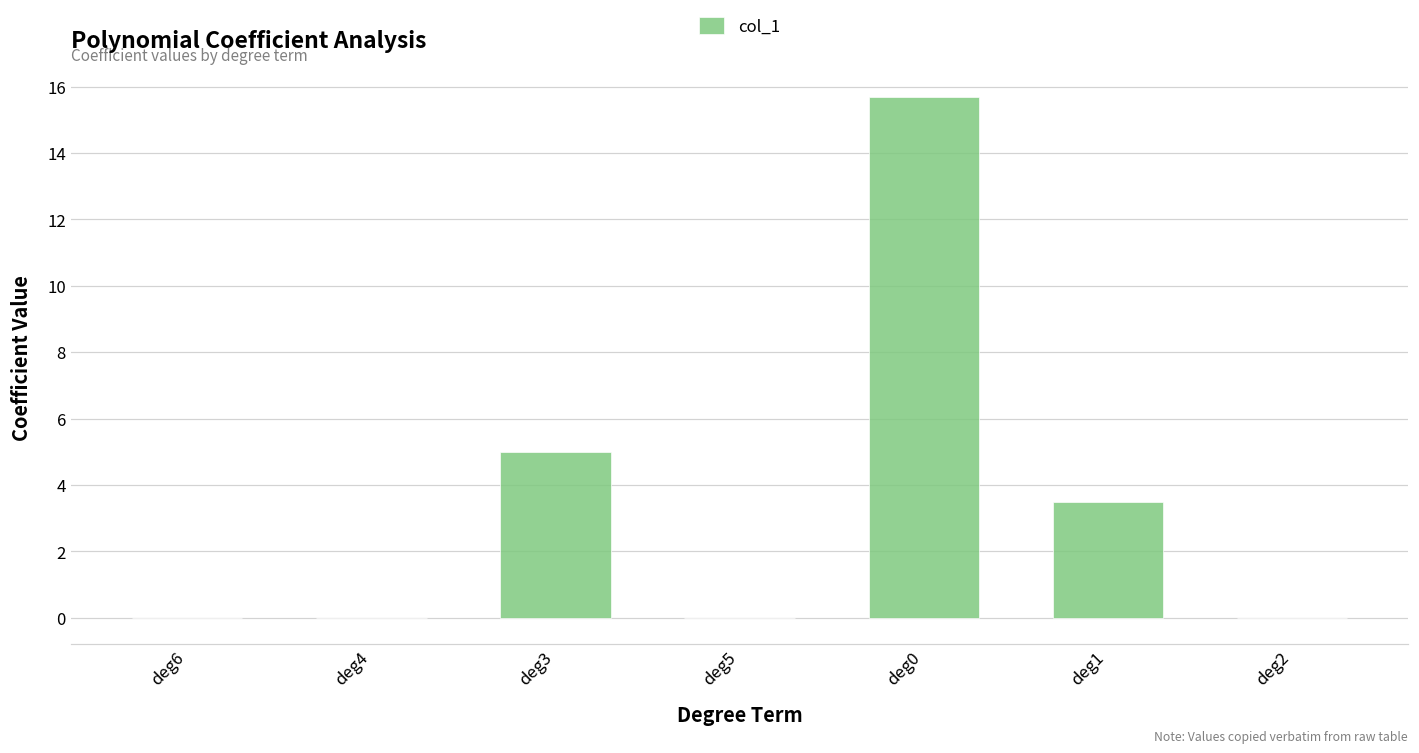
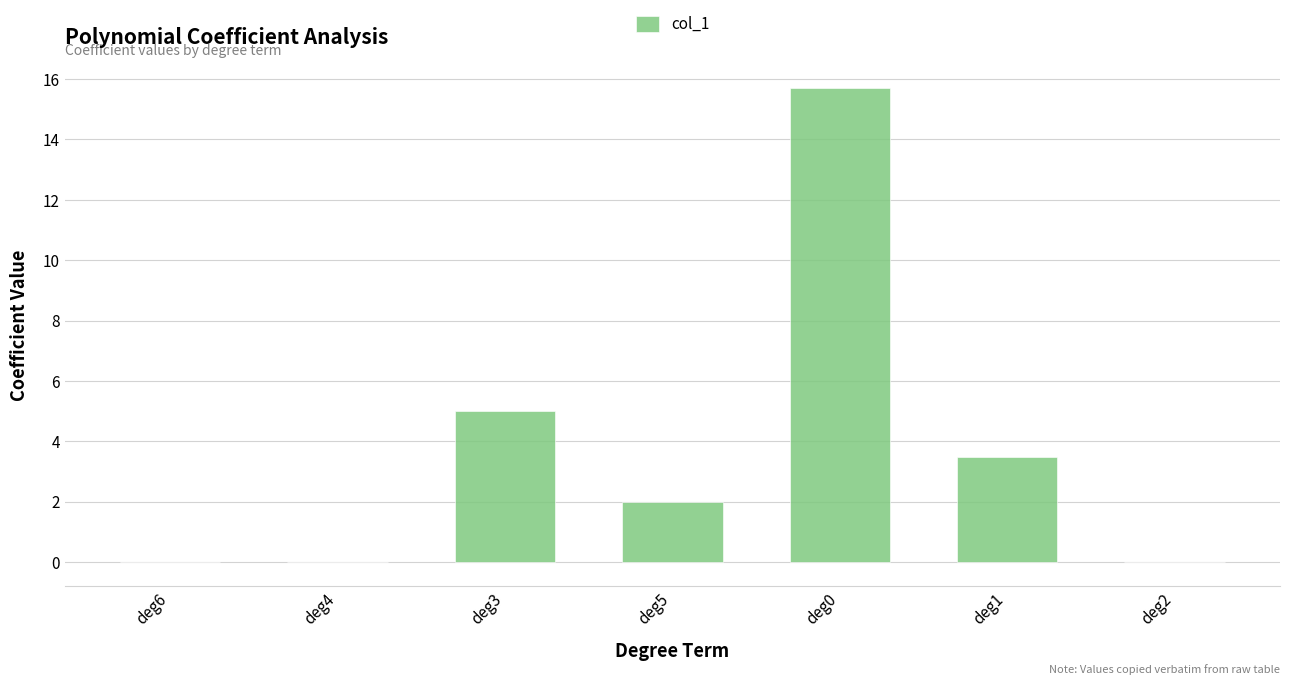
  {
    "deg3": 5,
-   "deg5": 0,
+   "deg5": 2,
    "deg0": 15.7,
    "deg1": 3.5
  }
